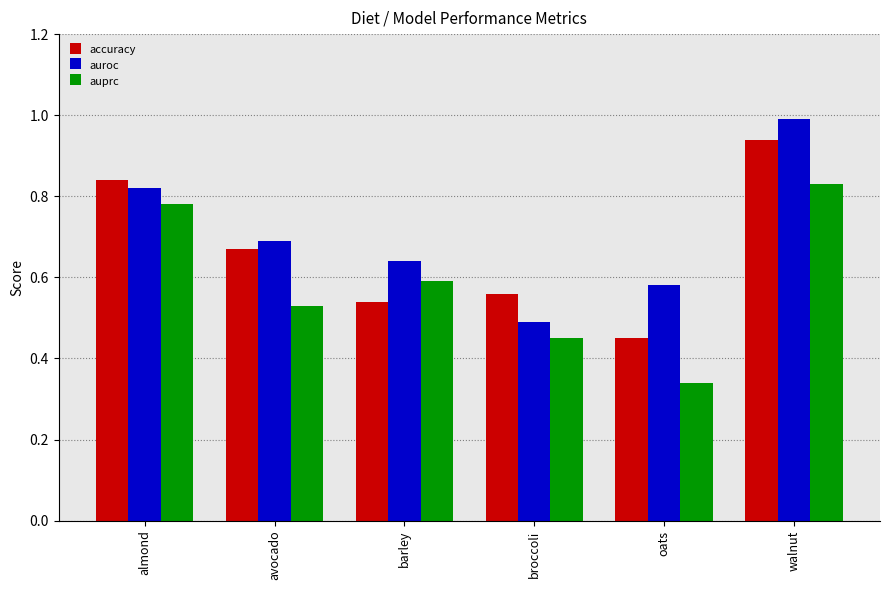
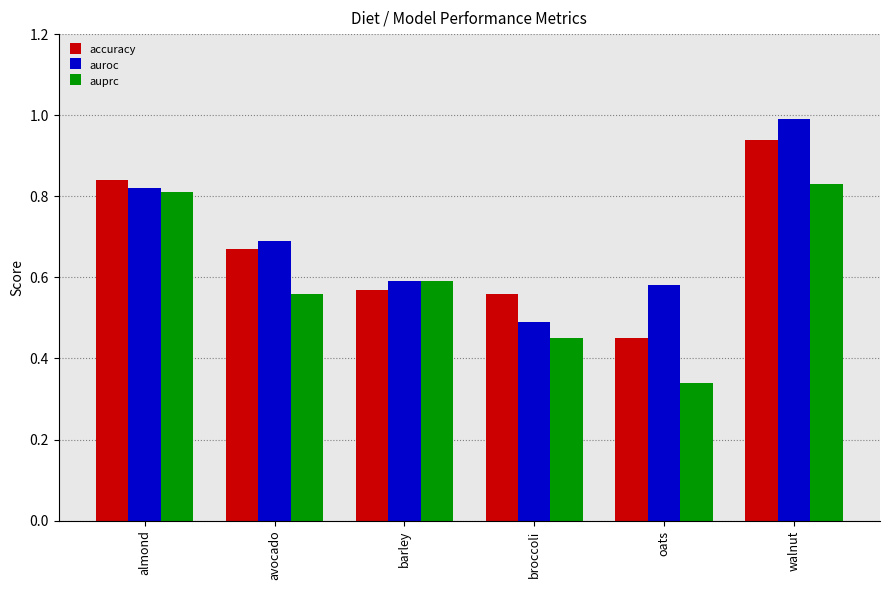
  {
    "accuracy": {
      "almond": 0.84,
      "avocado": 0.67,
-     "barley": 0.54,
+     "barley": 0.57,
      "broccoli": 0.56,
      "oats": 0.45,
      "walnut": 0.94
    },
    "auroc": {
      "almond": 0.82,
      "avocado": 0.69,
-     "barley": 0.64,
+     "barley": 0.59,
      "broccoli": 0.49,
      "oats": 0.58,
      "walnut": 0.99
    },
    "auprc": {
-     "almond": 0.78,
-     "avocado": 0.53,
+     "almond": 0.81,
+     "avocado": 0.56,
      "barley": 0.59,
      "broccoli": 0.45,
      "oats": 0.34,
      "walnut": 0.83
    }
  }
